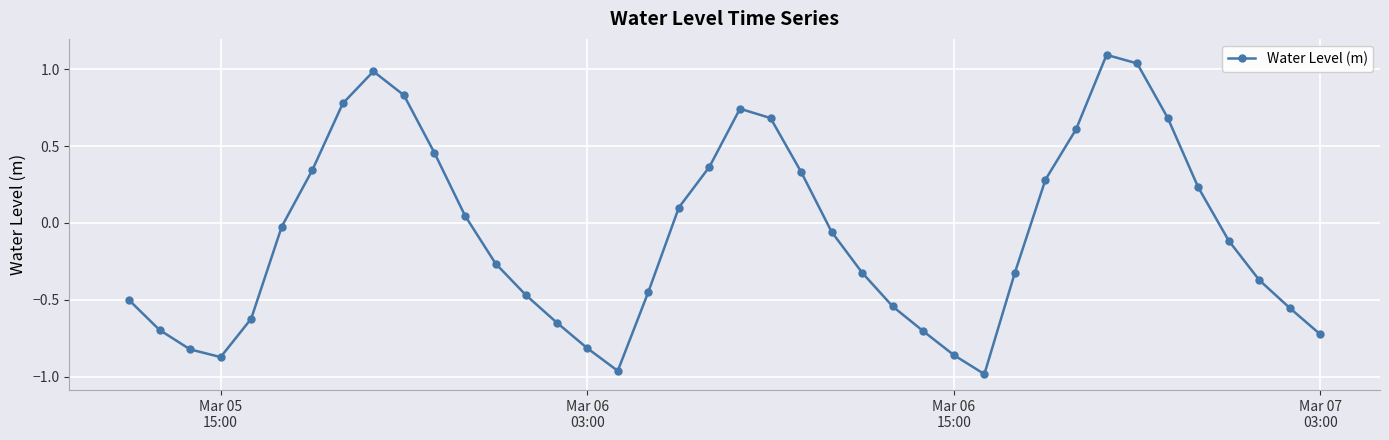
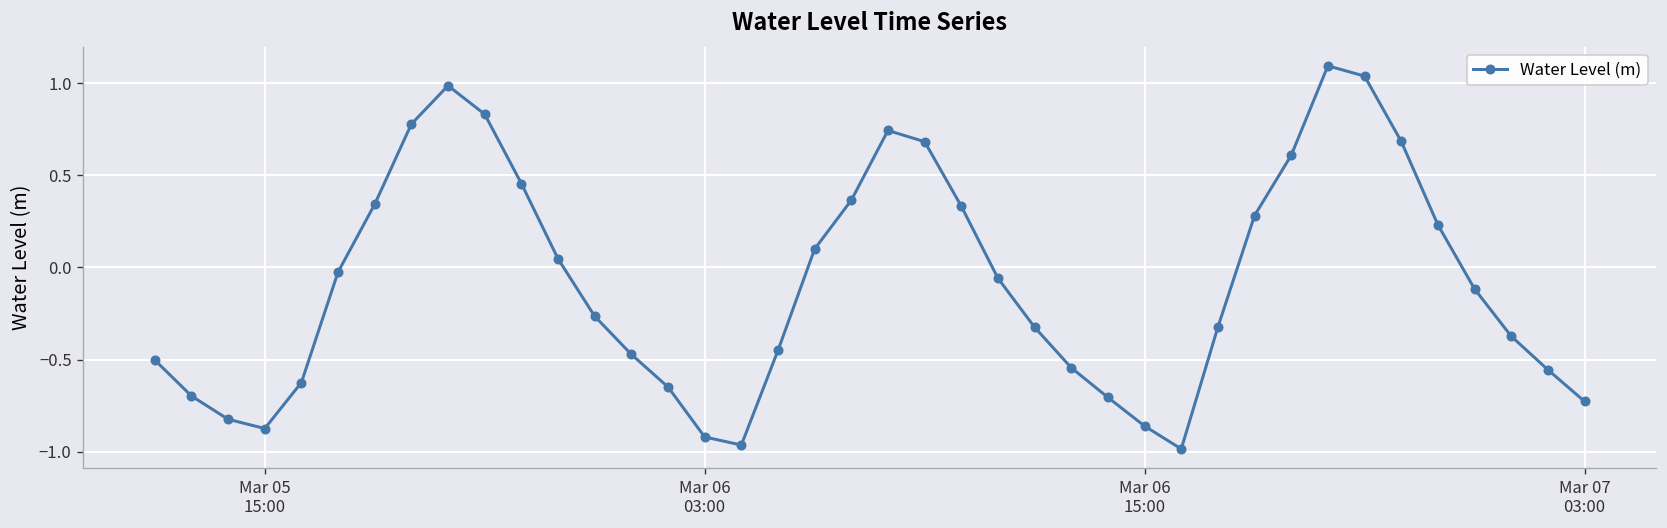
  {
    "Mar 05 15:00": -0.87,
-   "Mar 06 03:00": -0.82,
+   "Mar 06 03:00": -0.92,
    "Mar 06 15:00": -0.86,
    "Mar 07 03:00": -0.73
  }
